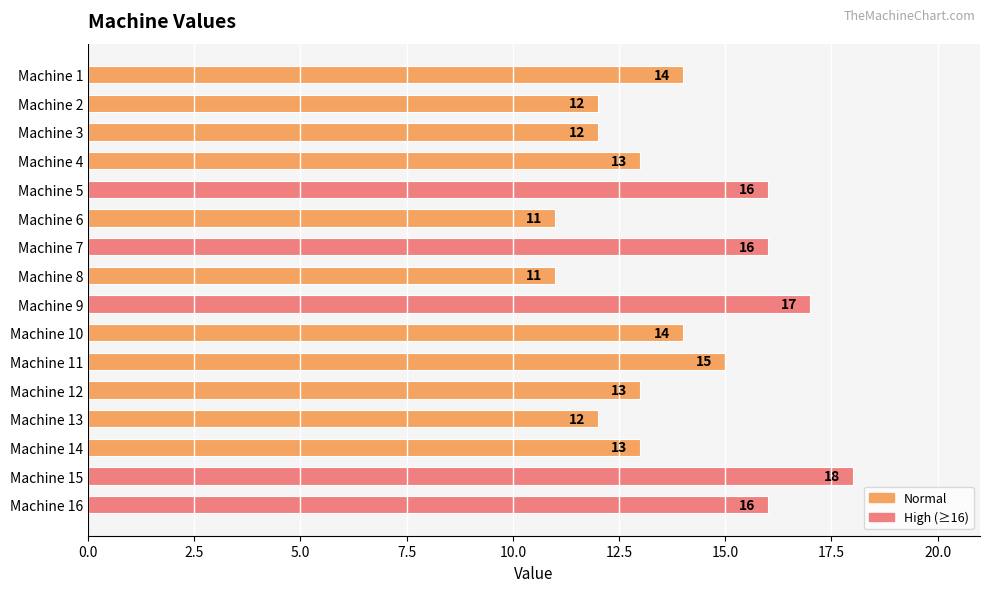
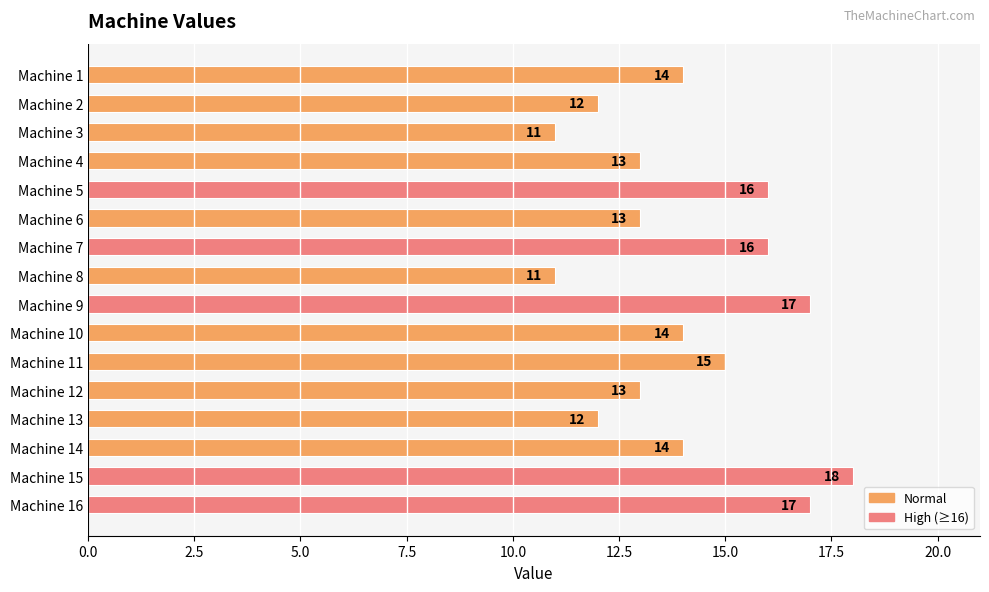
  {
    "Machine 1": 14,
    "Machine 2": 12,
-   "Machine 3": 12,
+   "Machine 3": 11,
    "Machine 4": 13,
    "Machine 5": 16,
-   "Machine 6": 11,
+   "Machine 6": 13,
    "Machine 7": 16,
    "Machine 8": 11,
    "Machine 9": 17,
    "Machine 10": 14,
    "Machine 11": 15,
    "Machine 12": 13,
    "Machine 13": 12,
-   "Machine 14": 13,
+   "Machine 14": 14,
    "Machine 15": 18,
-   "Machine 16": 16
+   "Machine 16": 17
  }
